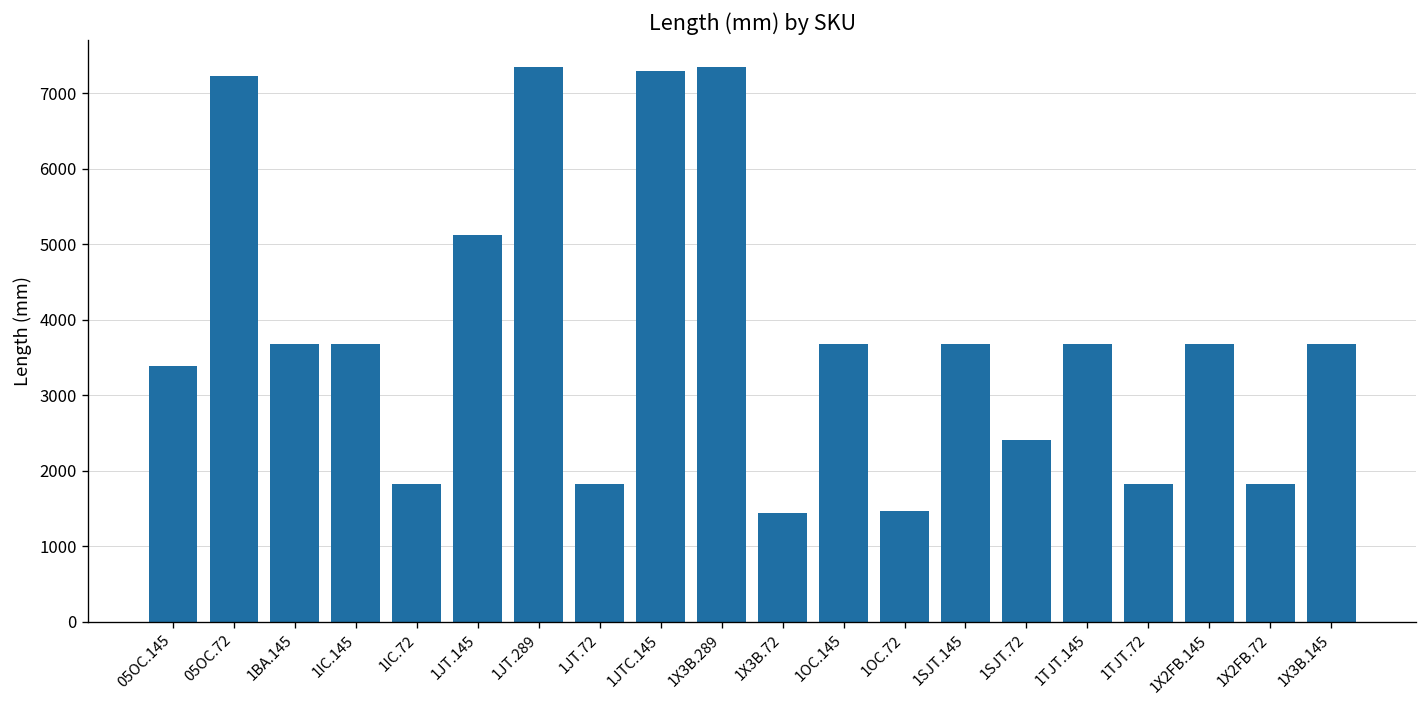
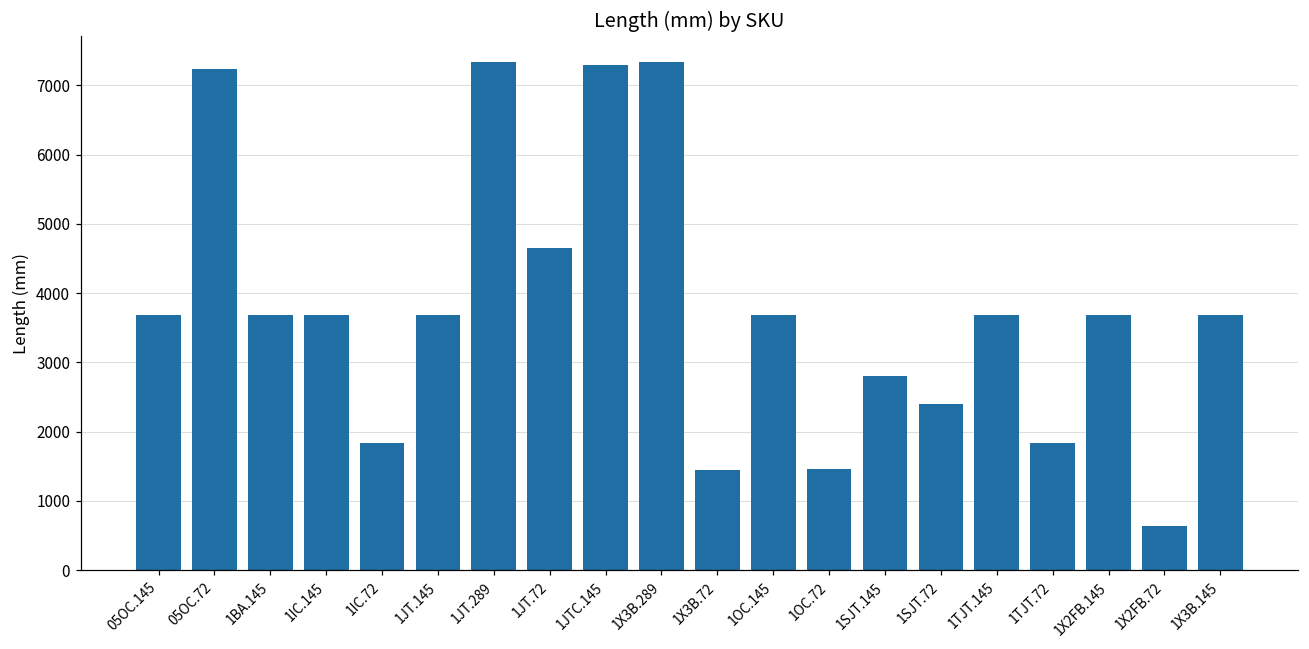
  {
-   "05OC.145": 3400,
+   "05OC.145": 3700,
    "05OC.72": 7200,
    "1BA.145": 3700,
    "1IC.145": 3700,
    "1IC.72": 1800,
-   "1JT.145": 5100,
+   "1JT.145": 3700,
    "1JT.289": 7300,
-   "1JT.72": 1800,
+   "1JT.72": 4700,
    "1JTC.145": 7300,
    "1X3B.289": 7300,
    "1X3B.72": 1400,
    "1OC.145": 3700,
    "1OC.72": 1500,
-   "1SJT.145": 3700,
+   "1SJT.145": 2800,
    "1SJT.72": 2400,
    "1TJT.145": 3700,
    "1TJT.72": 1800,
    "1X2FB.145": 3700,
-   "1X2FB.72": 1800,
+   "1X2FB.72": 600,
    "1X3B.145": 3700
  }
